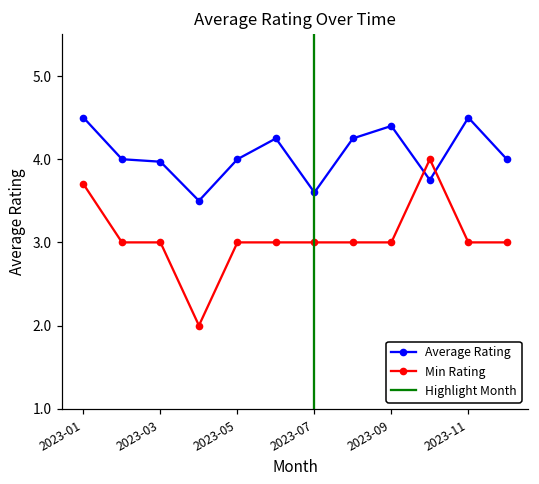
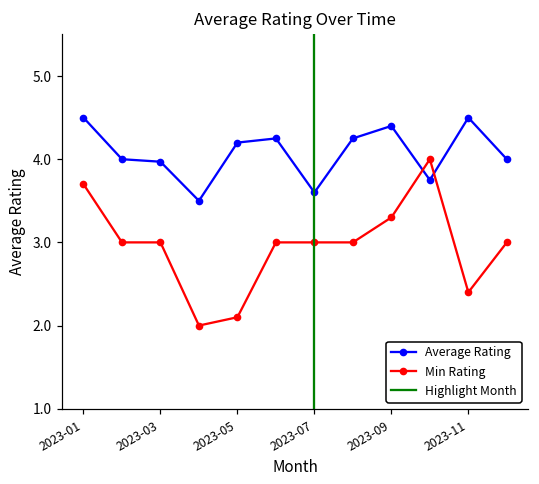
  {
    "Average Rating": {
      "2023-01": 4.5,
      "2023-03": 4.0,
-     "2023-05": 4.0,
+     "2023-05": 4.2,
      "2023-07": 3.6,
      "2023-09": 4.4,
      "2023-11": 4.5
    },
    "Min Rating": {
      "2023-01": 3.7,
      "2023-03": 3.0,
-     "2023-05": 3.0,
+     "2023-05": 2.1,
      "2023-07": 3.0,
-     "2023-09": 3.0,
-     "2023-11": 3.0
+     "2023-09": 3.3,
+     "2023-11": 2.4
    }
  }
